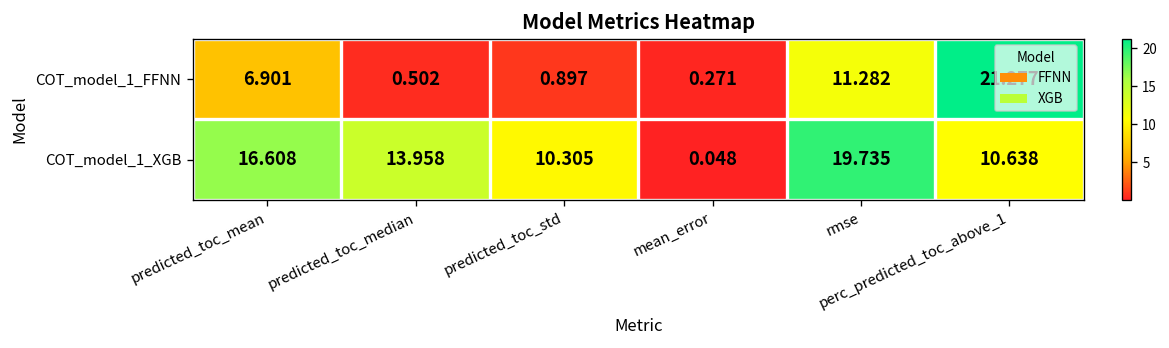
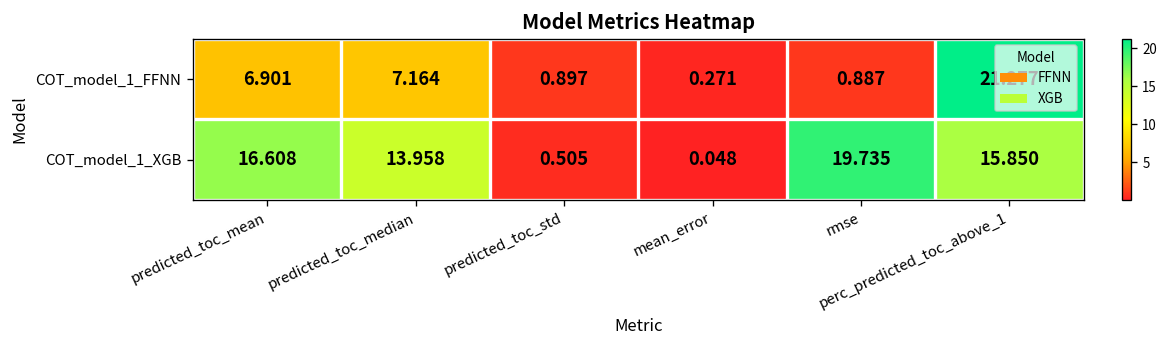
  {
    "COT_model_1_FFNN": {
      "predicted_toc_mean": 6.901,
-     "predicted_toc_median": 0.502,
+     "predicted_toc_median": 7.164,
      "predicted_toc_std": 0.897,
      "mean_error": 0.271,
-     "rmse": 11.282
+     "rmse": 0.887
    },
    "COT_model_1_XGB": {
      "predicted_toc_mean": 16.608,
      "predicted_toc_median": 13.958,
-     "predicted_toc_std": 10.305,
+     "predicted_toc_std": 0.505,
      "mean_error": 0.048,
      "rmse": 19.735,
-     "perc_predicted_toc_above_1": 10.638
+     "perc_predicted_toc_above_1": 15.850
    }
  }
